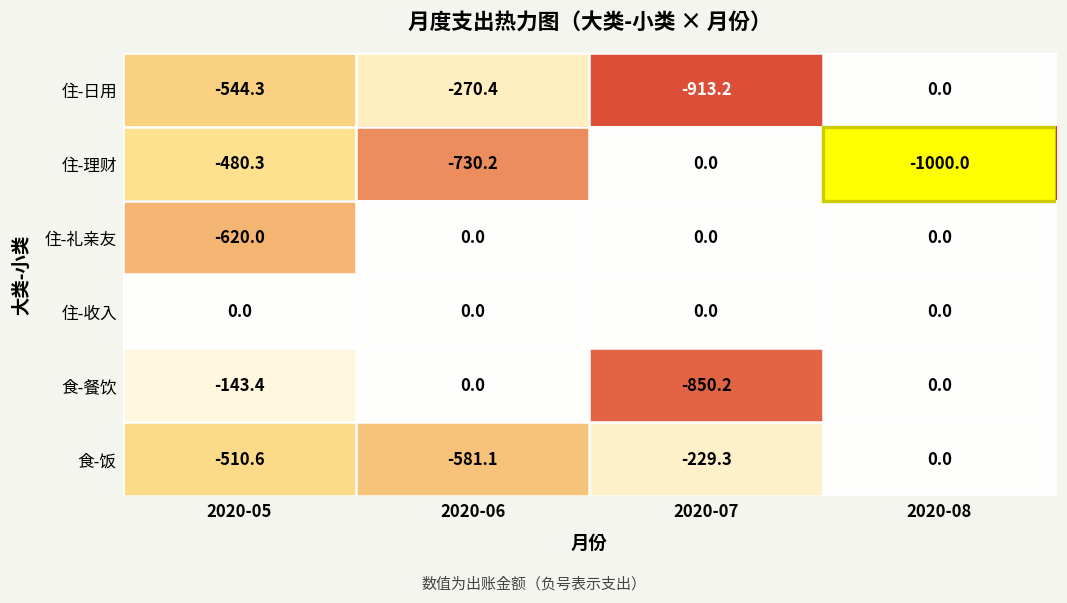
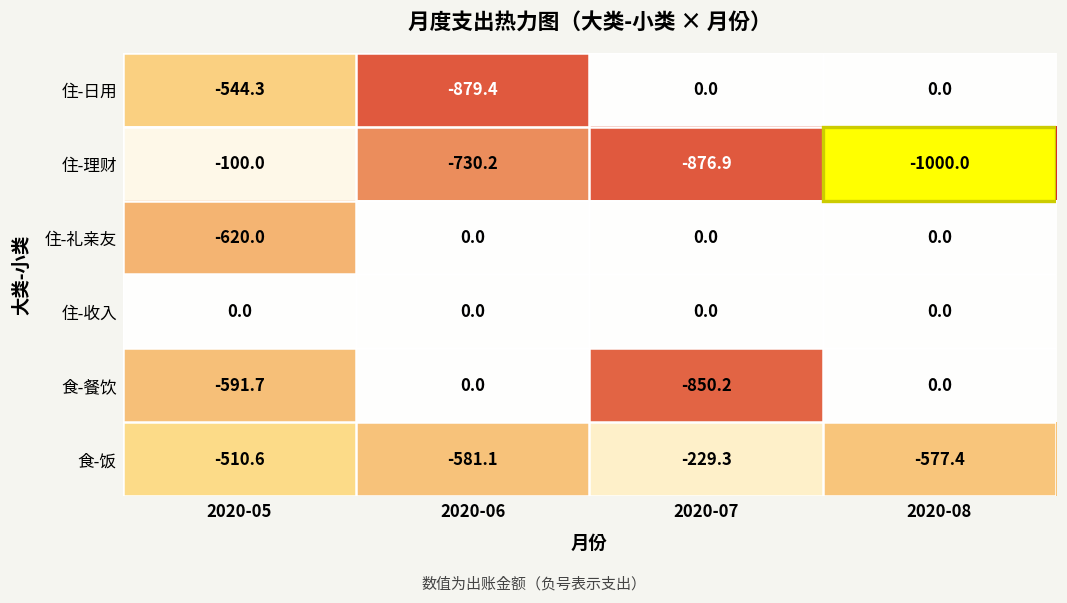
  {
    "住-日用": {
      "2020-05": -544.3,
-     "2020-06": -270.4,
-     "2020-07": -913.2,
+     "2020-06": -879.4,
+     "2020-07": 0.0,
      "2020-08": 0.0
    },
    "住-理财": {
-     "2020-05": -480.3,
+     "2020-05": -100.0,
      "2020-06": -730.2,
-     "2020-07": 0.0
+     "2020-07": -876.9
    },
    "住-礼亲友": {
      "2020-05": -620.0,
      "2020-06": 0.0,
      "2020-07": 0.0,
      "2020-08": 0.0
    },
    "住-收入": {
      "2020-05": 0.0,
      "2020-06": 0.0,
      "2020-07": 0.0,
      "2020-08": 0.0
    },
    "食-餐饮": {
-     "2020-05": -143.4,
+     "2020-05": -591.7,
      "2020-06": 0.0,
      "2020-07": -850.2,
      "2020-08": 0.0
    },
    "食-饭": {
      "2020-05": -510.6,
      "2020-06": -581.1,
      "2020-07": -229.3,
-     "2020-08": 0.0
+     "2020-08": -577.4
    }
  }
